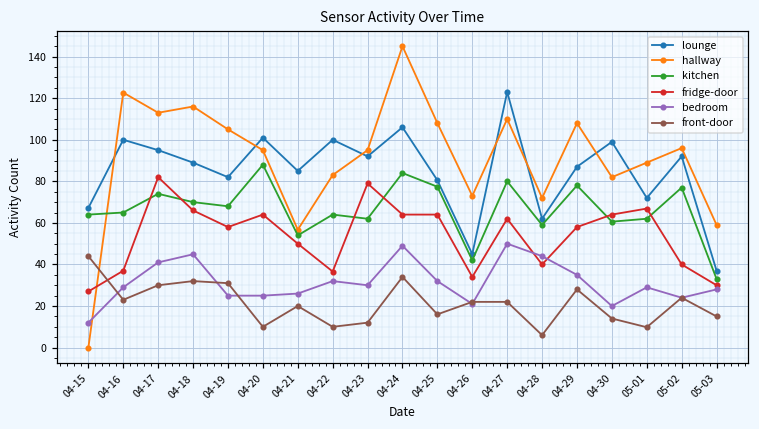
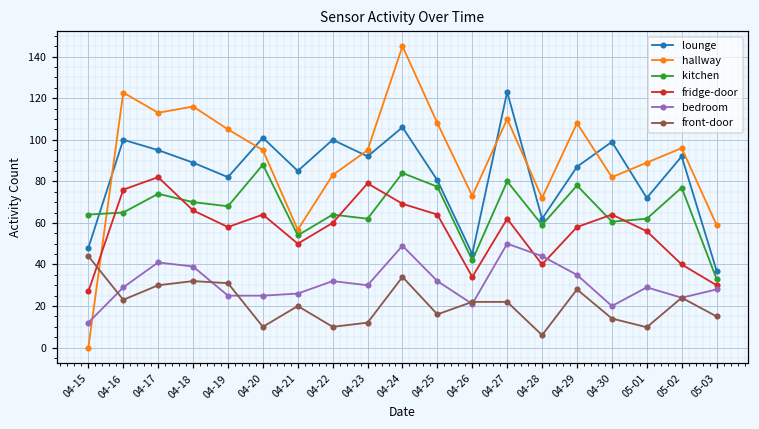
  {
    "lounge": {
-     "04-15": 67,
+     "04-15": 48,
      "04-16": 100,
      "04-17": 95,
      "04-18": 89,
      "04-19": 82,
      "04-20": 101,
      "04-21": 85,
      "04-22": 100,
      "04-23": 92,
      "04-24": 106,
      "04-25": 81,
      "04-26": 45,
      "04-27": 123,
      "04-28": 62,
      "04-29": 87,
      "04-30": 99,
      "05-01": 72,
      "05-02": 92,
      "05-03": 37
    },
    "hallway": {
      "04-15": 0,
      "04-16": 123,
      "04-17": 113,
      "04-18": 116,
      "04-19": 105,
      "04-20": 95,
      "04-21": 57,
      "04-22": 83,
      "04-23": 95,
      "04-24": 145,
      "04-25": 108,
      "04-26": 73,
      "04-27": 110,
      "04-28": 72,
      "04-29": 108,
      "04-30": 82,
      "05-01": 89,
      "05-02": 96,
      "05-03": 59
    },
    "kitchen": {
      "04-15": 64,
      "04-16": 65,
      "04-17": 74,
      "04-18": 70,
      "04-19": 68,
      "04-20": 88,
      "04-21": 54,
      "04-22": 64,
      "04-23": 62,
      "04-24": 84,
      "04-25": 77,
      "04-26": 42,
      "04-27": 80,
      "04-28": 59,
      "04-29": 78,
      "04-30": 61,
      "05-01": 62,
      "05-02": 77,
      "05-03": 33
    },
    "fridge-door": {
      "04-15": 27,
-     "04-16": 37,
+     "04-16": 76,
      "04-17": 82,
      "04-18": 66,
      "04-19": 58,
      "04-20": 64,
      "04-21": 50,
-     "04-22": 37,
+     "04-22": 60,
      "04-23": 79,
-     "04-24": 64,
+     "04-24": 69,
      "04-25": 64,
      "04-26": 34,
      "04-27": 62,
      "04-28": 40,
      "04-29": 58,
      "04-30": 64,
-     "05-01": 67,
+     "05-01": 56,
      "05-02": 40,
      "05-03": 30
    },
    "bedroom": {
      "04-15": 12,
      "04-16": 29,
      "04-17": 41,
-     "04-18": 45,
+     "04-18": 39,
      "04-19": 25,
      "04-20": 25,
      "04-21": 26,
      "04-22": 32,
      "04-23": 30,
      "04-24": 49,
      "04-25": 32,
      "04-27": 50,
      "04-28": 44,
      "04-29": 35,
      "04-30": 20,
      "05-01": 29,
      "05-03": 28
    },
    "front-door": {
      "04-15": 44,
      "04-16": 23,
      "04-17": 30,
      "04-18": 32,
      "04-19": 31,
      "04-20": 10,
      "04-21": 20,
      "04-22": 10,
      "04-23": 12,
      "04-24": 34,
      "04-25": 16,
      "04-27": 22,
      "04-28": 6,
      "04-29": 28,
      "04-30": 14,
      "05-01": 10,
      "05-03": 15
    }
  }
